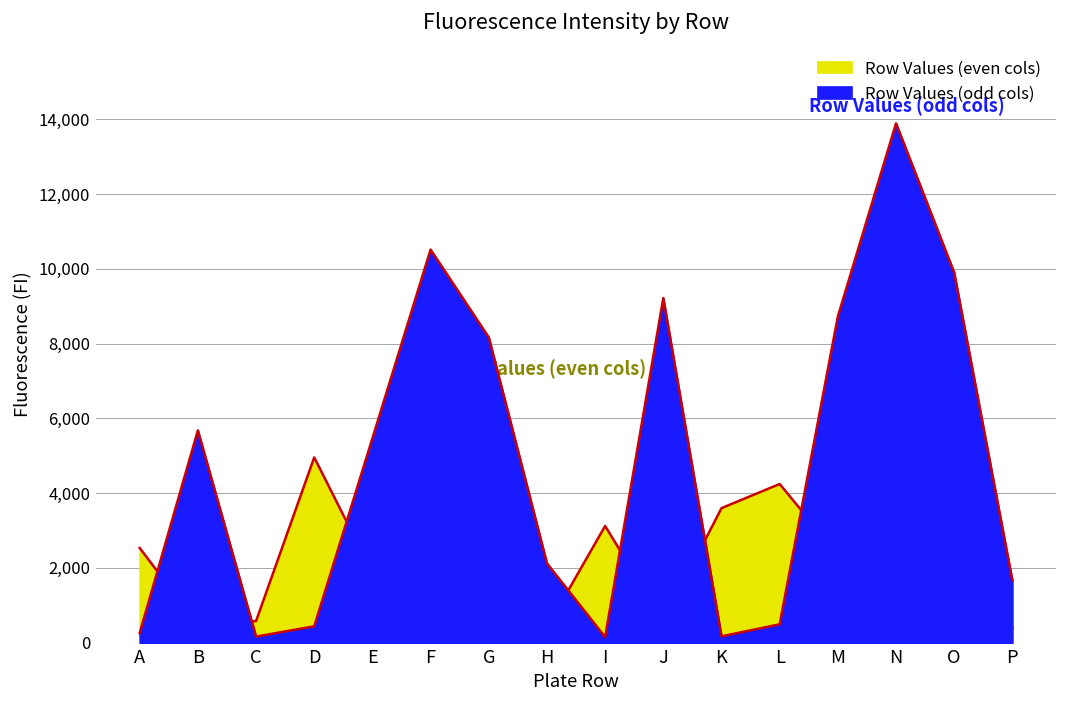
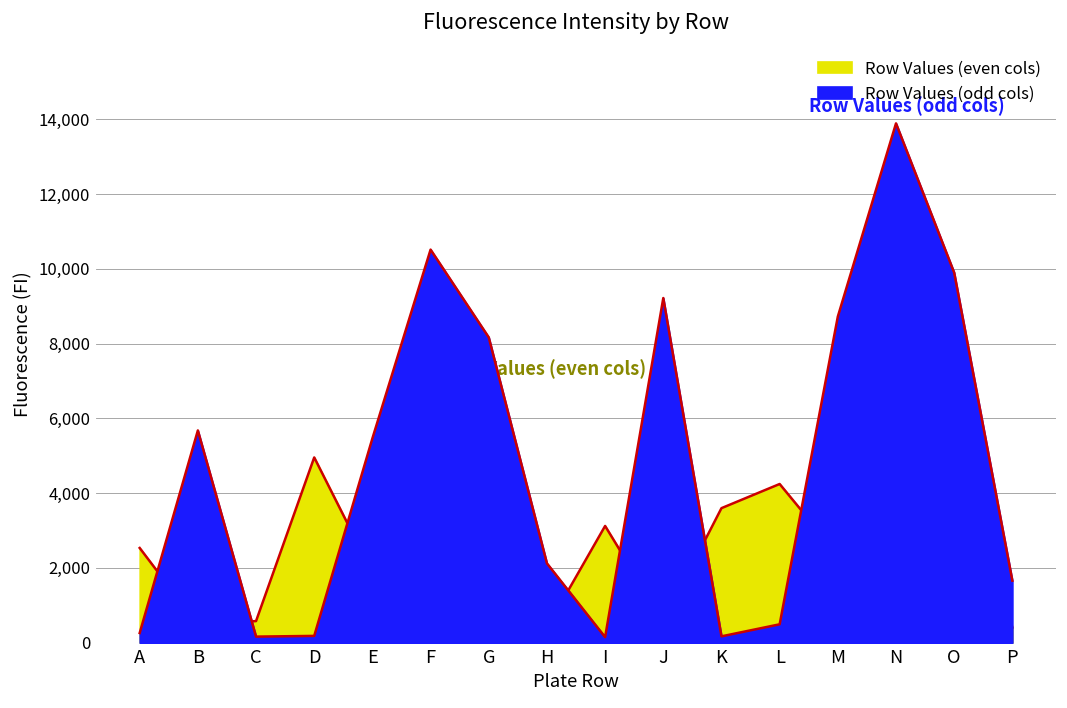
  {
    "Row Values (even cols)": {
      "A": "2,500",
      "B": "500",
      "C": "600",
      "D": "5,000",
      "E": "1,900",
      "F": "6,800",
      "G": "5,800",
      "H": "400",
      "I": "3,100",
      "J": "600",
      "K": "3,600",
      "L": "4,200",
      "M": "2,400",
      "N": "2,500",
      "O": "6,100",
      "P": "400"
    },
    "Row Values (odd cols)": {
      "A": "300",
      "B": "5,700",
      "C": "200",
-     "D": "400",
+     "D": "200",
      "E": "5,500",
      "F": "10,500",
      "G": "8,200",
      "H": "2,100",
      "I": "100",
      "J": "9,200",
      "K": "200",
      "L": "500",
      "M": "8,700",
      "N": "13,900",
      "O": "9,900",
      "P": "1,700"
    }
  }
